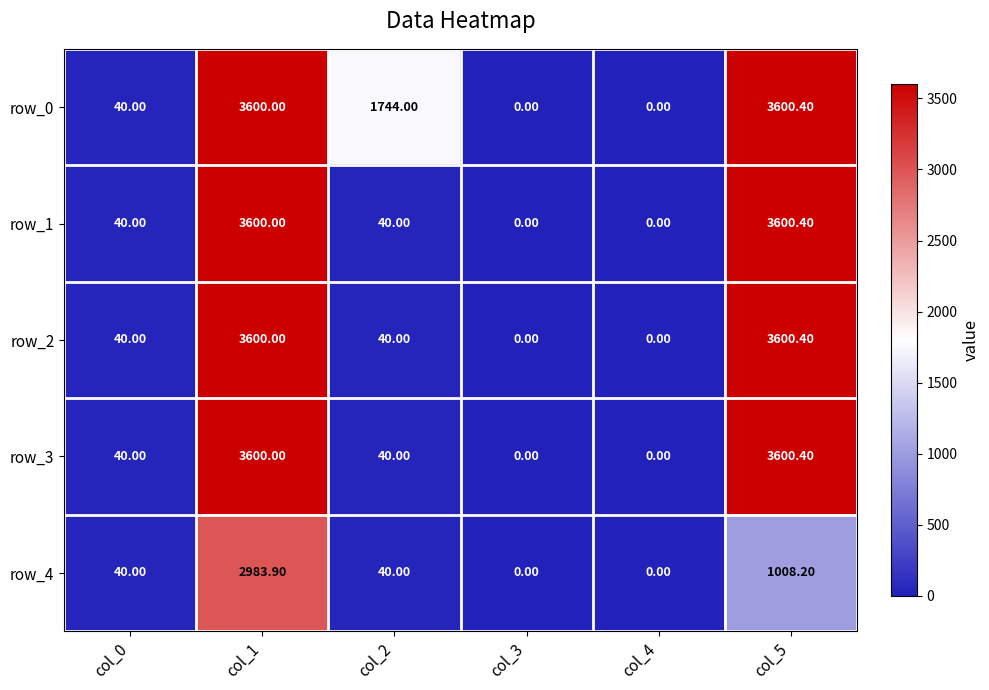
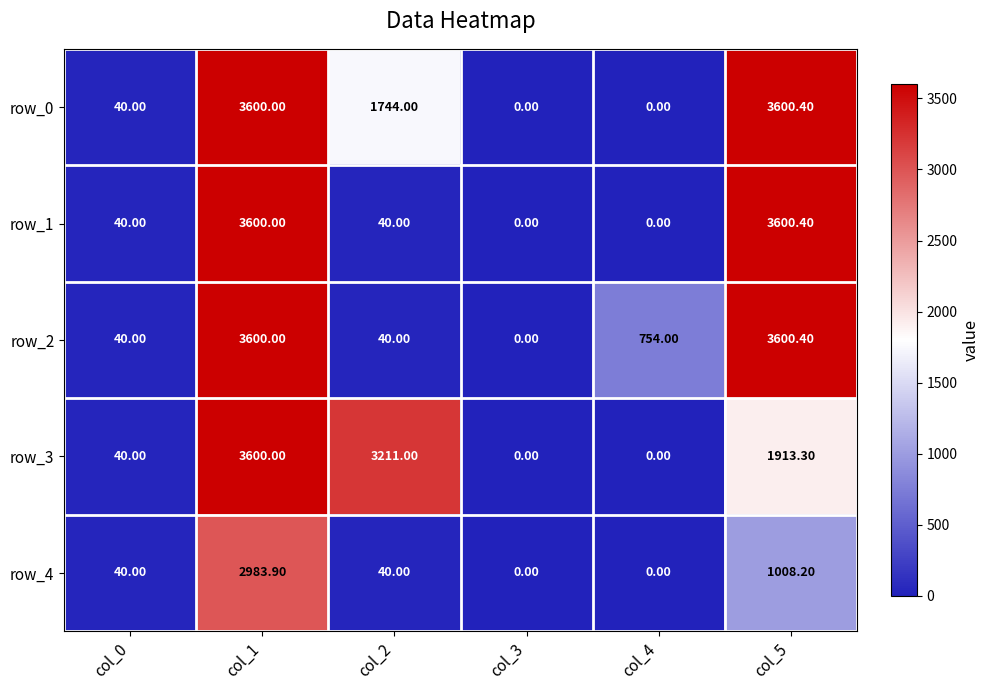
  {
    "row_0": {
      "col_0": 40.00,
      "col_1": 3600.00,
      "col_2": 1744.00,
      "col_3": 0.00,
      "col_4": 0.00,
      "col_5": 3600.40
    },
    "row_1": {
      "col_0": 40.00,
      "col_1": 3600.00,
      "col_2": 40.00,
      "col_3": 0.00,
      "col_4": 0.00,
      "col_5": 3600.40
    },
    "row_2": {
      "col_0": 40.00,
      "col_1": 3600.00,
      "col_2": 40.00,
      "col_3": 0.00,
-     "col_4": 0.00,
+     "col_4": 754.00,
      "col_5": 3600.40
    },
    "row_3": {
      "col_0": 40.00,
      "col_1": 3600.00,
-     "col_2": 40.00,
+     "col_2": 3211.00,
      "col_3": 0.00,
      "col_4": 0.00,
-     "col_5": 3600.40
+     "col_5": 1913.30
    },
    "row_4": {
      "col_0": 40.00,
      "col_1": 2983.90,
      "col_2": 40.00,
      "col_3": 0.00,
      "col_4": 0.00,
      "col_5": 1008.20
    }
  }
